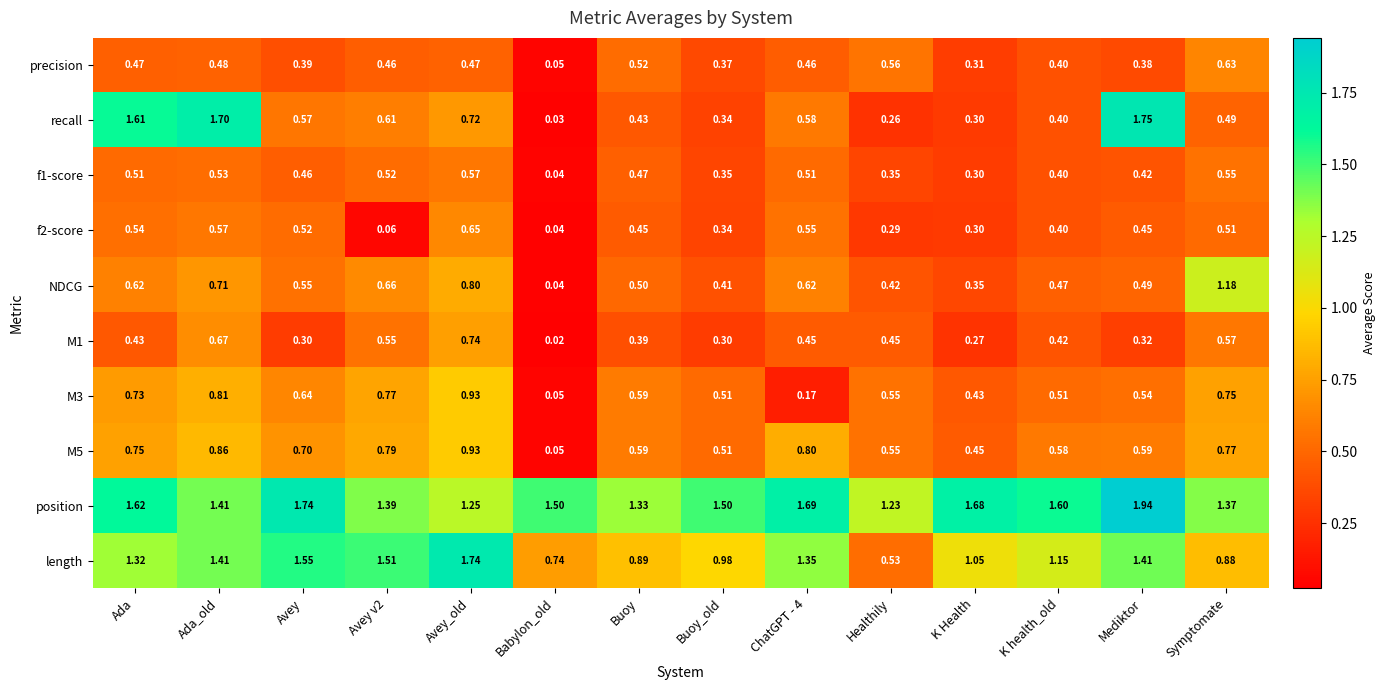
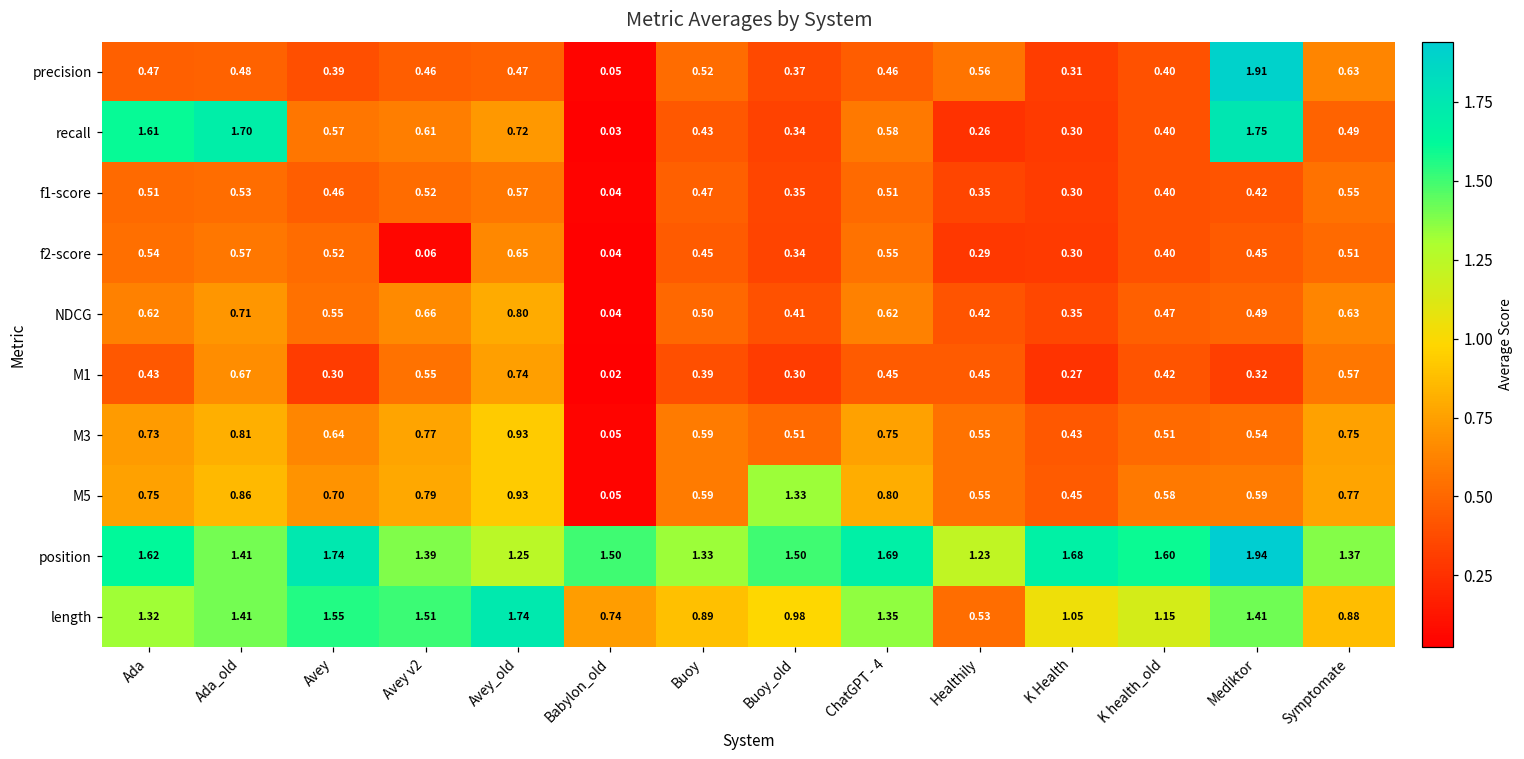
  {
    "precision": {
      "Ada": 0.47,
      "Ada_old": 0.48,
      "Avey": 0.39,
      "Avey v2": 0.46,
      "Avey_old": 0.47,
      "Babylon_old": 0.05,
      "Buoy": 0.52,
      "Buoy_old": 0.37,
      "ChatGPT - 4": 0.46,
      "Healthily": 0.56,
      "K Health": 0.31,
      "K health_old": 0.40,
-     "Mediktor": 0.38,
+     "Mediktor": 1.91,
      "Symptomate": 0.63
    },
    "recall": {
      "Ada": 1.61,
      "Ada_old": 1.70,
      "Avey": 0.57,
      "Avey v2": 0.61,
      "Avey_old": 0.72,
      "Babylon_old": 0.03,
      "Buoy": 0.43,
      "Buoy_old": 0.34,
      "ChatGPT - 4": 0.58,
      "Healthily": 0.26,
      "K Health": 0.30,
      "K health_old": 0.40,
      "Mediktor": 1.75,
      "Symptomate": 0.49
    },
    "f1-score": {
      "Ada": 0.51,
      "Ada_old": 0.53,
      "Avey": 0.46,
      "Avey v2": 0.52,
      "Avey_old": 0.57,
      "Babylon_old": 0.04,
      "Buoy": 0.47,
      "Buoy_old": 0.35,
      "ChatGPT - 4": 0.51,
      "Healthily": 0.35,
      "K Health": 0.30,
      "K health_old": 0.40,
      "Mediktor": 0.42,
      "Symptomate": 0.55
    },
    "f2-score": {
      "Ada": 0.54,
      "Ada_old": 0.57,
      "Avey": 0.52,
      "Avey v2": 0.06,
      "Avey_old": 0.65,
      "Babylon_old": 0.04,
      "Buoy": 0.45,
      "Buoy_old": 0.34,
      "ChatGPT - 4": 0.55,
      "Healthily": 0.29,
      "K Health": 0.30,
      "K health_old": 0.40,
      "Mediktor": 0.45,
      "Symptomate": 0.51
    },
    "NDCG": {
      "Ada": 0.62,
      "Ada_old": 0.71,
      "Avey": 0.55,
      "Avey v2": 0.66,
      "Avey_old": 0.80,
      "Babylon_old": 0.04,
      "Buoy": 0.50,
      "Buoy_old": 0.41,
      "ChatGPT - 4": 0.62,
      "Healthily": 0.42,
      "K Health": 0.35,
      "K health_old": 0.47,
      "Mediktor": 0.49,
-     "Symptomate": 1.18
+     "Symptomate": 0.63
    },
    "M1": {
      "Ada": 0.43,
      "Ada_old": 0.67,
      "Avey": 0.30,
      "Avey v2": 0.55,
      "Avey_old": 0.74,
      "Babylon_old": 0.02,
      "Buoy": 0.39,
      "Buoy_old": 0.30,
      "ChatGPT - 4": 0.45,
      "Healthily": 0.45,
      "K Health": 0.27,
      "K health_old": 0.42,
      "Mediktor": 0.32,
      "Symptomate": 0.57
    },
    "M3": {
      "Ada": 0.73,
      "Ada_old": 0.81,
      "Avey": 0.64,
      "Avey v2": 0.77,
      "Avey_old": 0.93,
      "Babylon_old": 0.05,
      "Buoy": 0.59,
      "Buoy_old": 0.51,
-     "ChatGPT - 4": 0.17,
+     "ChatGPT - 4": 0.75,
      "Healthily": 0.55,
      "K Health": 0.43,
      "K health_old": 0.51,
      "Mediktor": 0.54,
      "Symptomate": 0.75
    },
    "M5": {
      "Ada": 0.75,
      "Ada_old": 0.86,
      "Avey": 0.70,
      "Avey v2": 0.79,
      "Avey_old": 0.93,
      "Babylon_old": 0.05,
      "Buoy": 0.59,
-     "Buoy_old": 0.51,
+     "Buoy_old": 1.33,
      "ChatGPT - 4": 0.80,
      "Healthily": 0.55,
      "K Health": 0.45,
      "K health_old": 0.58,
      "Mediktor": 0.59,
      "Symptomate": 0.77
    },
    "position": {
      "Ada": 1.62,
      "Ada_old": 1.41,
      "Avey": 1.74,
      "Avey v2": 1.39,
      "Avey_old": 1.25,
      "Babylon_old": 1.50,
      "Buoy": 1.33,
      "Buoy_old": 1.50,
      "ChatGPT - 4": 1.69,
      "Healthily": 1.23,
      "K Health": 1.68,
      "K health_old": 1.60,
      "Mediktor": 1.94,
      "Symptomate": 1.37
    },
    "length": {
      "Ada": 1.32,
      "Ada_old": 1.41,
      "Avey": 1.55,
      "Avey v2": 1.51,
      "Avey_old": 1.74,
      "Babylon_old": 0.74,
      "Buoy": 0.89,
      "Buoy_old": 0.98,
      "ChatGPT - 4": 1.35,
      "Healthily": 0.53,
      "K Health": 1.05,
      "K health_old": 1.15,
      "Mediktor": 1.41,
      "Symptomate": 0.88
    }
  }
